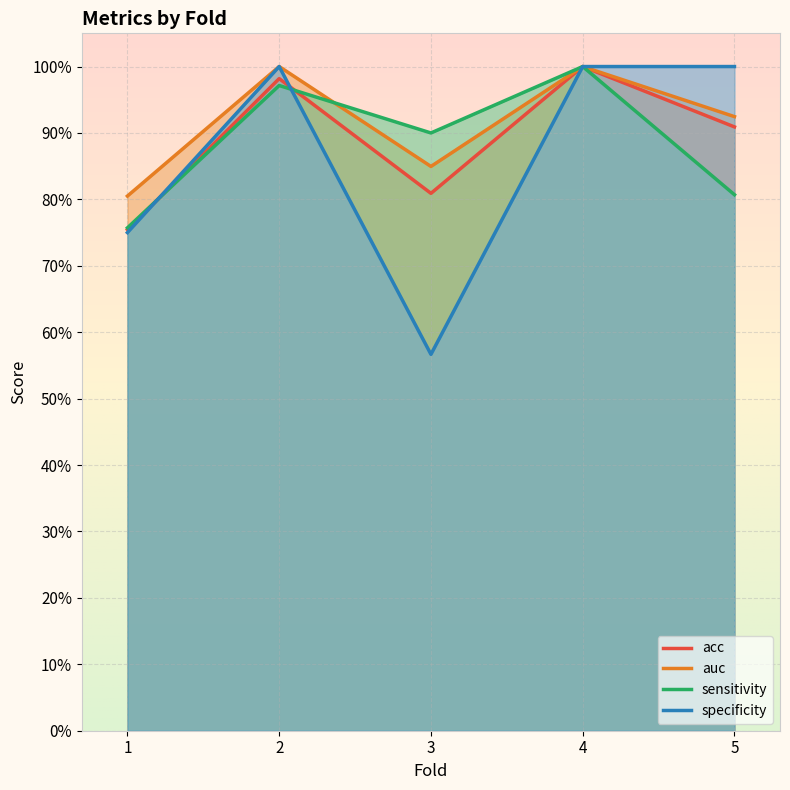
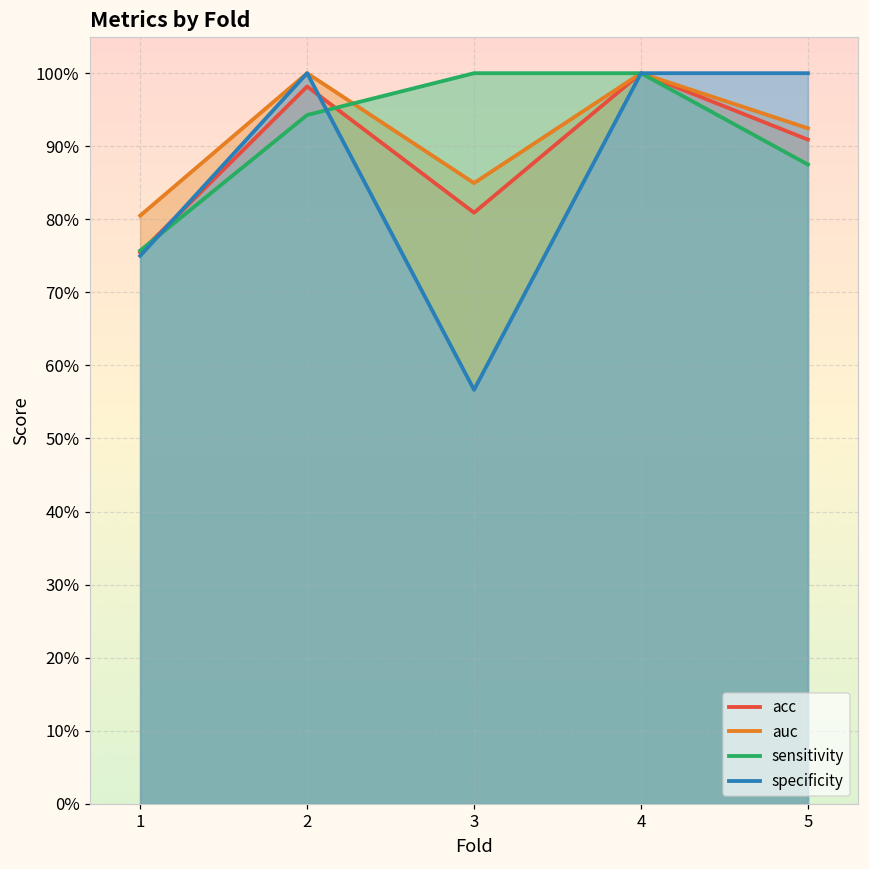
  {
    "sensitivity": {
-     "2": "97%",
-     "3": "90%",
-     "5": "81%"
+     "2": "94%",
+     "3": "100%",
+     "5": "88%"
    },
    "specificity": {
      "1": "75%",
      "3": "57%",
      "5": "100%"
    }
  }
